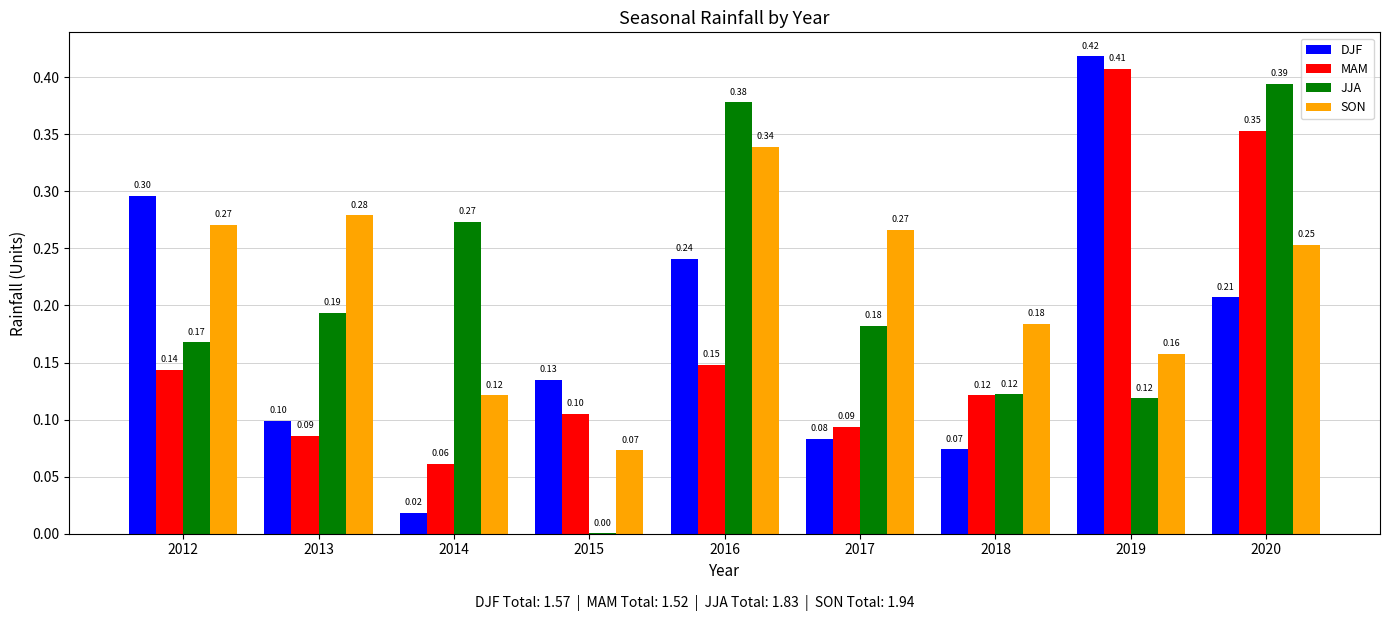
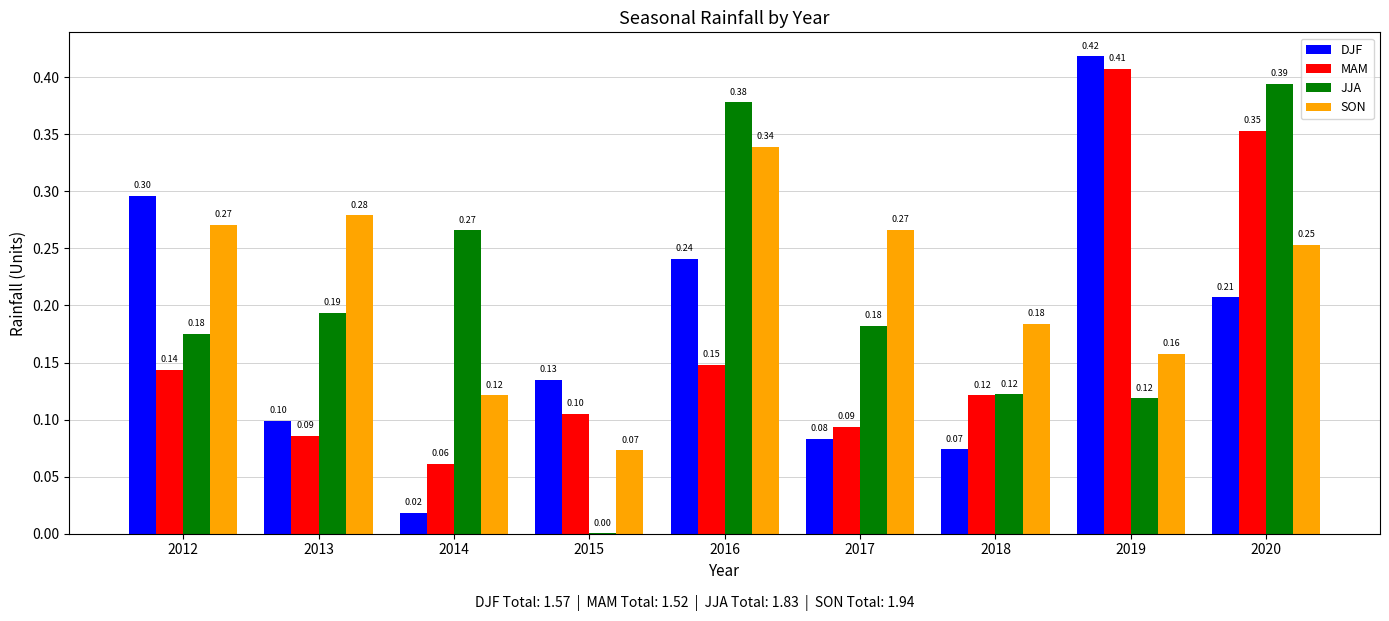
  {
    "DJF": {
      "2012": 0.30,
      "2013": 0.10,
      "2014": 0.02,
      "2015": 0.13,
      "2016": 0.24,
      "2017": 0.08,
      "2018": 0.07,
      "2019": 0.42,
      "2020": 0.21
    },
    "MAM": {
      "2012": 0.14,
      "2013": 0.09,
      "2014": 0.06,
      "2015": 0.10,
      "2016": 0.15,
      "2017": 0.09,
      "2018": 0.12,
      "2019": 0.41,
      "2020": 0.35
    },
    "JJA": {
-     "2012": 0.17,
+     "2012": 0.18,
      "2013": 0.19,
-     "2014": 0.273,
+     "2014": 0.266,
      "2015": 0.00,
      "2016": 0.38,
      "2017": 0.18,
      "2018": 0.12,
      "2019": 0.12,
      "2020": 0.39
    },
    "SON": {
      "2012": 0.27,
      "2013": 0.28,
      "2014": 0.12,
      "2015": 0.07,
      "2016": 0.34,
      "2017": 0.27,
      "2018": 0.18,
      "2019": 0.16,
      "2020": 0.25
    }
  }
